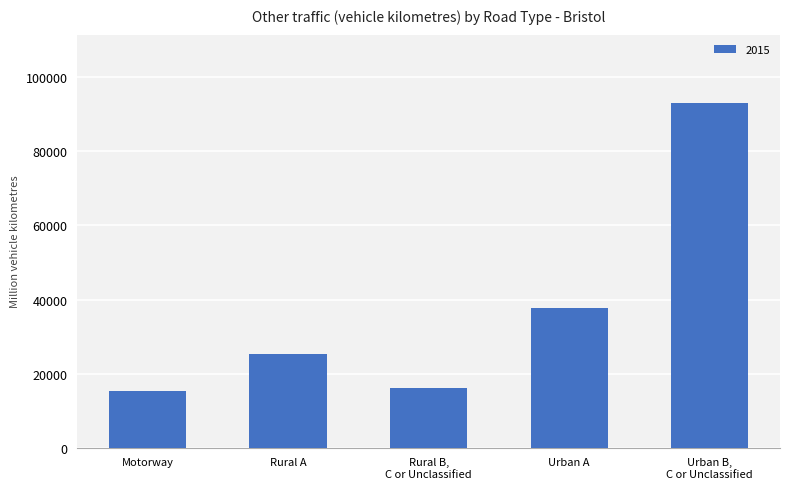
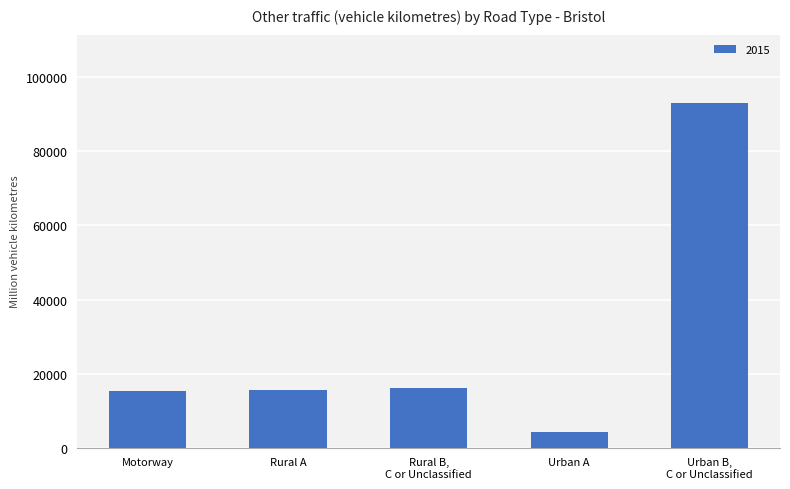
  {
    "Motorway": 15000,
-   "Rural A": 25000,
+   "Rural A": 16000,
    "Rural B, C or Unclassified": 16000,
-   "Urban A": 38000,
+   "Urban A": 4000,
    "Urban B, C or Unclassified": 93000
  }
